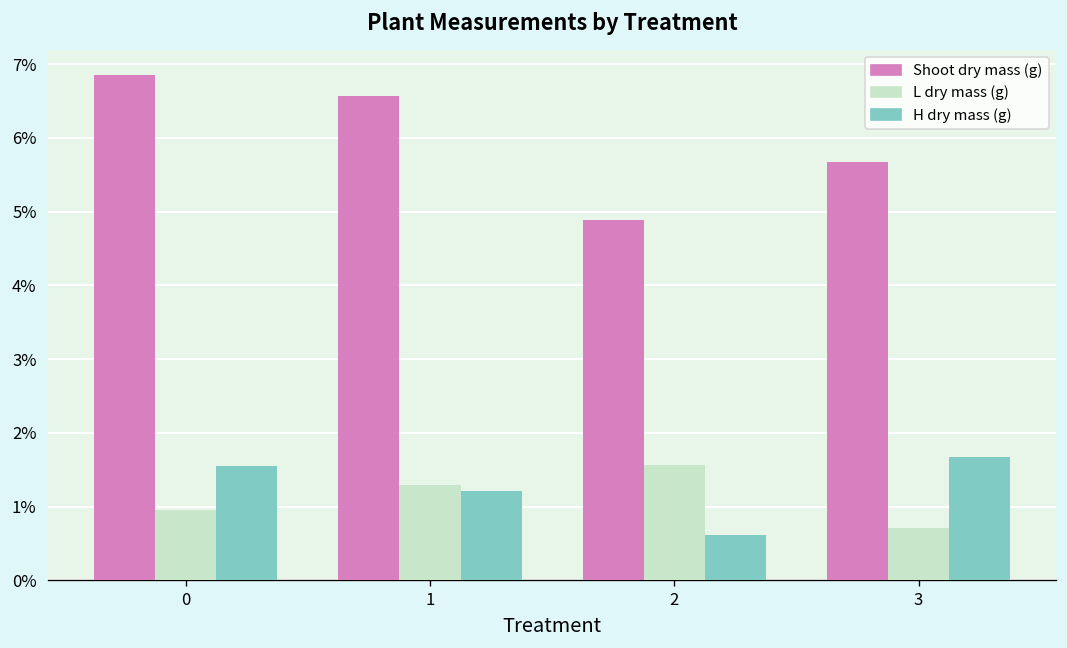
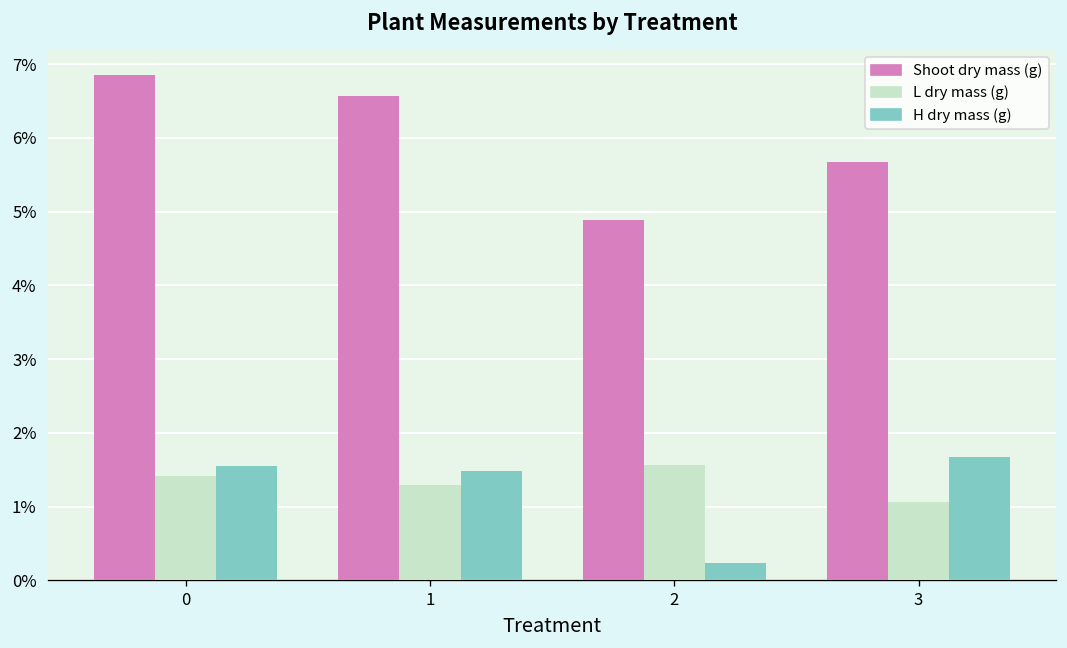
  {
    "Shoot dry mass (g)": {
      "0": "6.9%",
      "1": "6.6%",
      "2": "4.9%",
      "3": "5.7%"
    },
    "L dry mass (g)": {
-     "0": "1.0%",
+     "0": "1.4%",
      "1": "1.3%",
      "2": "1.6%",
-     "3": "0.7%"
+     "3": "1.1%"
    },
    "H dry mass (g)": {
      "0": "1.6%",
-     "1": "1.2%",
-     "2": "0.6%",
+     "1": "1.5%",
+     "2": "0.2%",
      "3": "1.7%"
    }
  }
